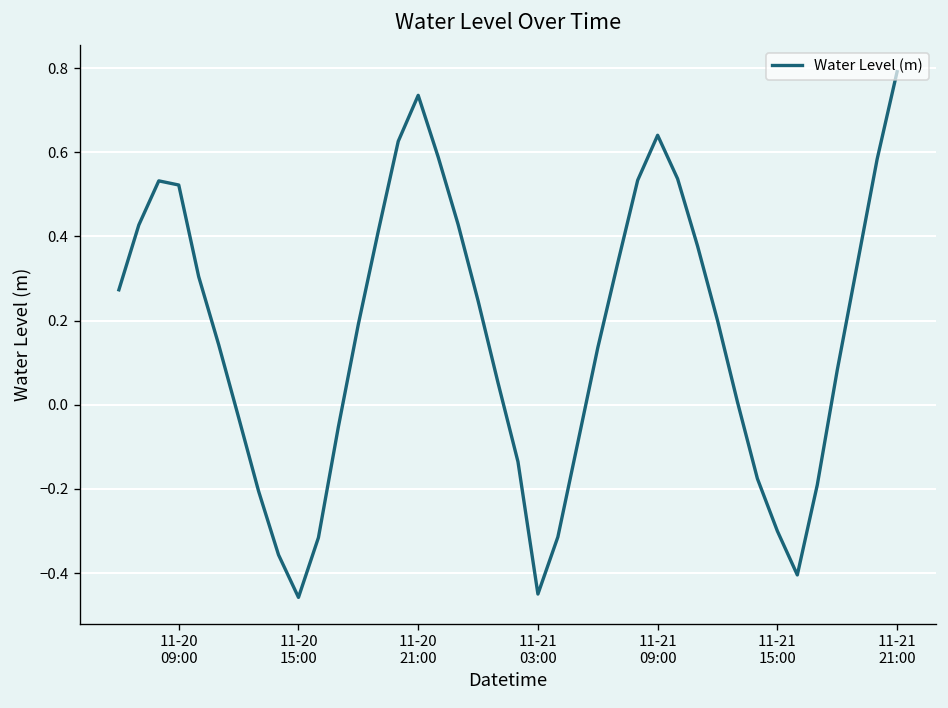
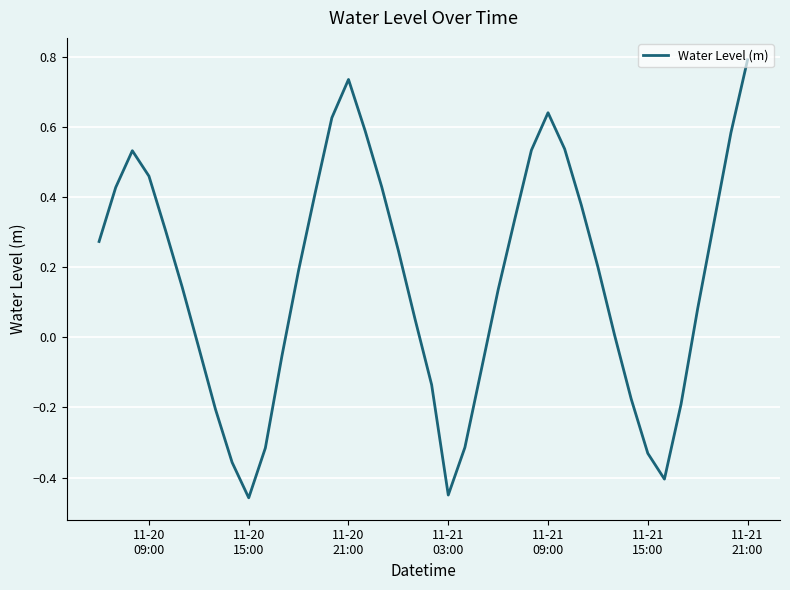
  {
-   "11-20 09:00": 0.52,
+   "11-20 09:00": 0.46,
    "11-20 15:00": -0.46,
    "11-20 21:00": 0.74,
    "11-21 03:00": -0.45,
    "11-21 09:00": 0.64,
-   "11-21 15:00": -0.30
+   "11-21 15:00": -0.33
  }
